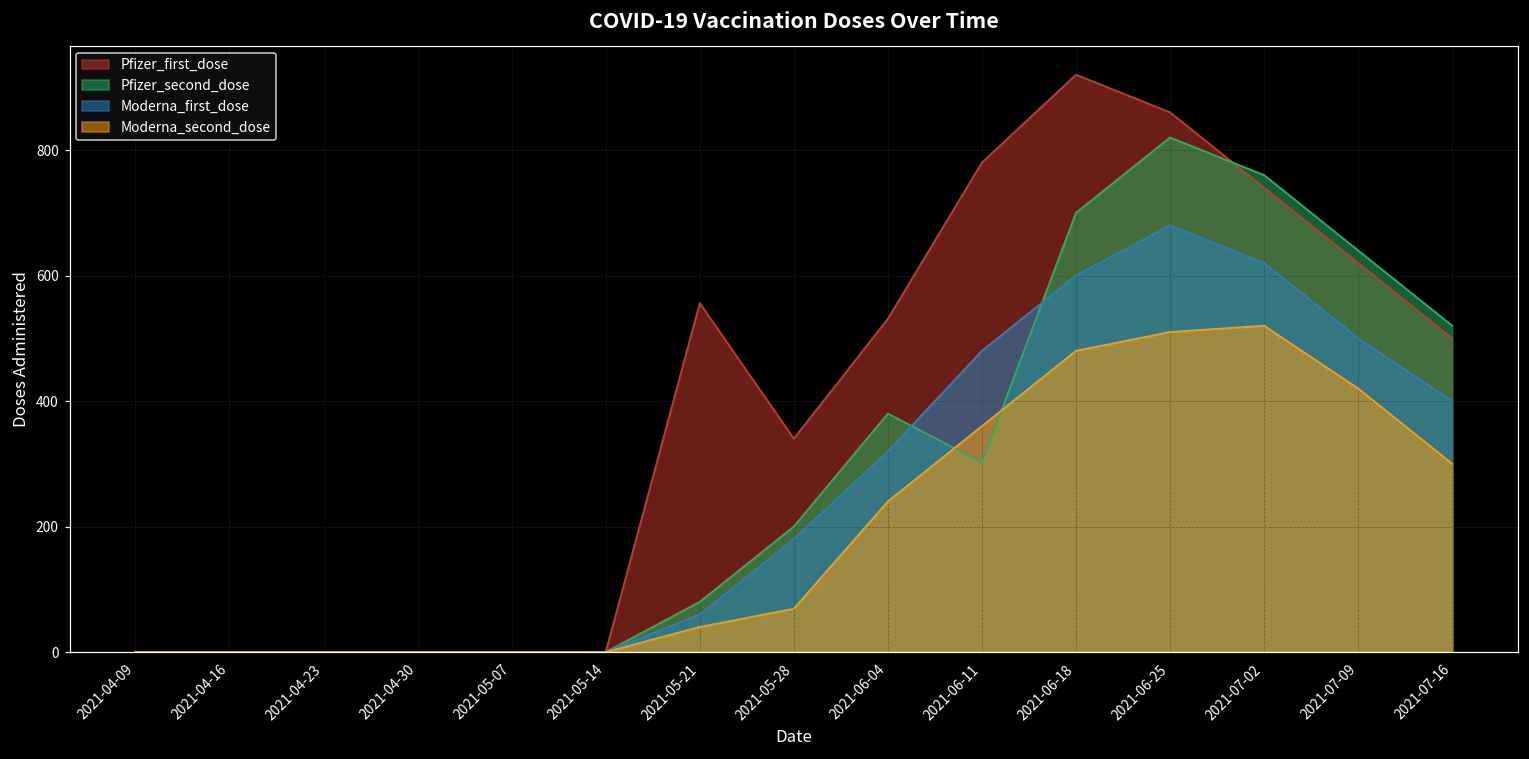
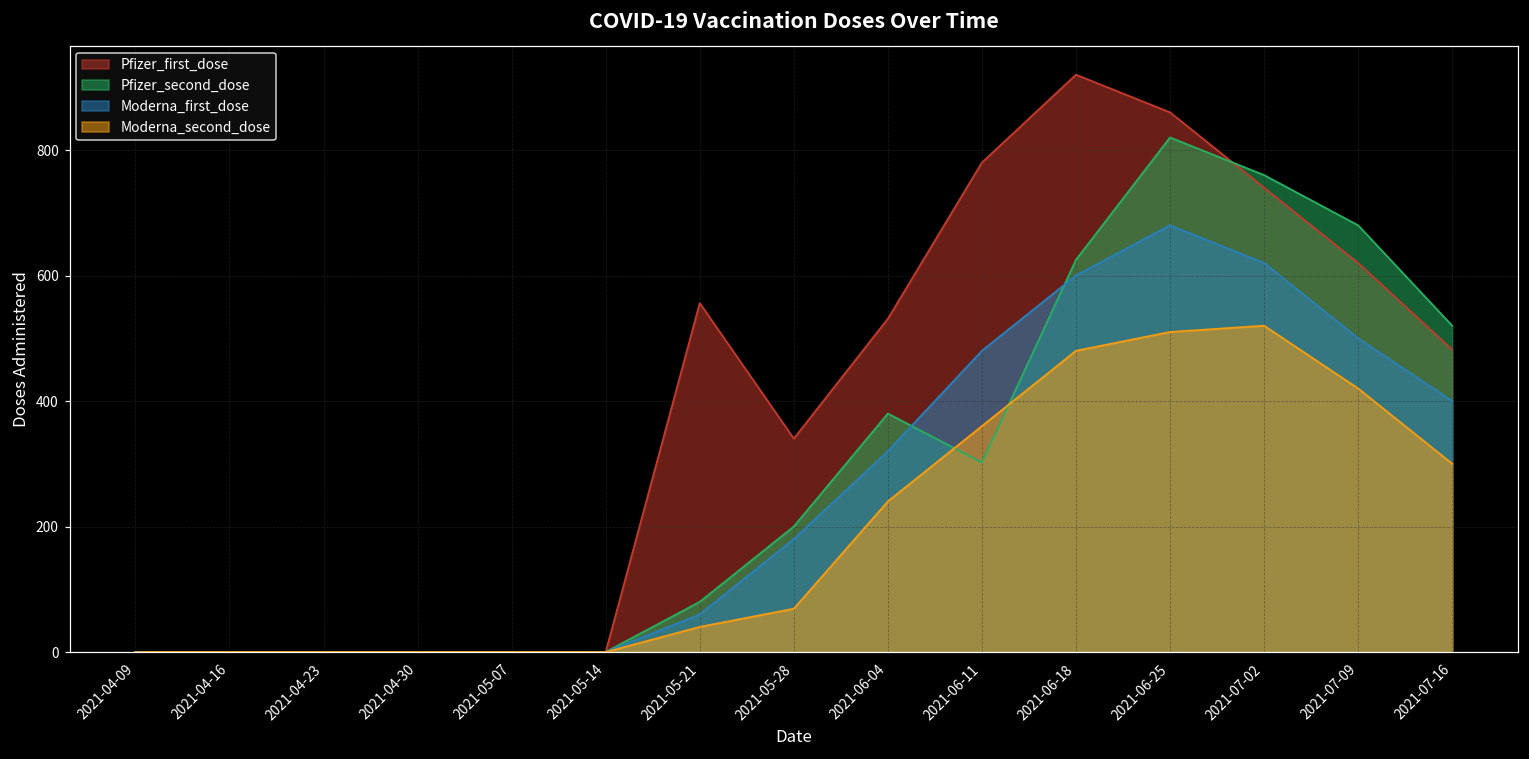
  {
    "Pfizer_first_dose": {
      "2021-05-21": 560,
      "2021-05-28": 340,
      "2021-06-04": 530,
      "2021-06-11": 780,
      "2021-06-18": 920,
      "2021-06-25": 860,
      "2021-07-02": 740,
      "2021-07-09": 620,
-     "2021-07-16": 500
+     "2021-07-16": 480
    },
    "Pfizer_second_dose": {
      "2021-05-21": 80,
      "2021-05-28": 200,
      "2021-06-04": 380,
      "2021-06-11": 300,
-     "2021-06-18": 700,
+     "2021-06-18": 630,
      "2021-06-25": 820,
      "2021-07-02": 760,
-     "2021-07-09": 640,
+     "2021-07-09": 680,
      "2021-07-16": 520
    },
    "Moderna_first_dose": {
      "2021-05-21": 60,
      "2021-05-28": 180,
      "2021-06-04": 320,
      "2021-06-11": 480,
      "2021-06-18": 600,
      "2021-06-25": 680,
      "2021-07-02": 620,
      "2021-07-09": 500,
      "2021-07-16": 400
    },
    "Moderna_second_dose": {
      "2021-05-21": 40,
      "2021-05-28": 70,
      "2021-06-04": 240,
      "2021-06-11": 360,
      "2021-06-18": 480,
      "2021-06-25": 510,
      "2021-07-02": 520,
      "2021-07-09": 420,
      "2021-07-16": 300
    }
  }
